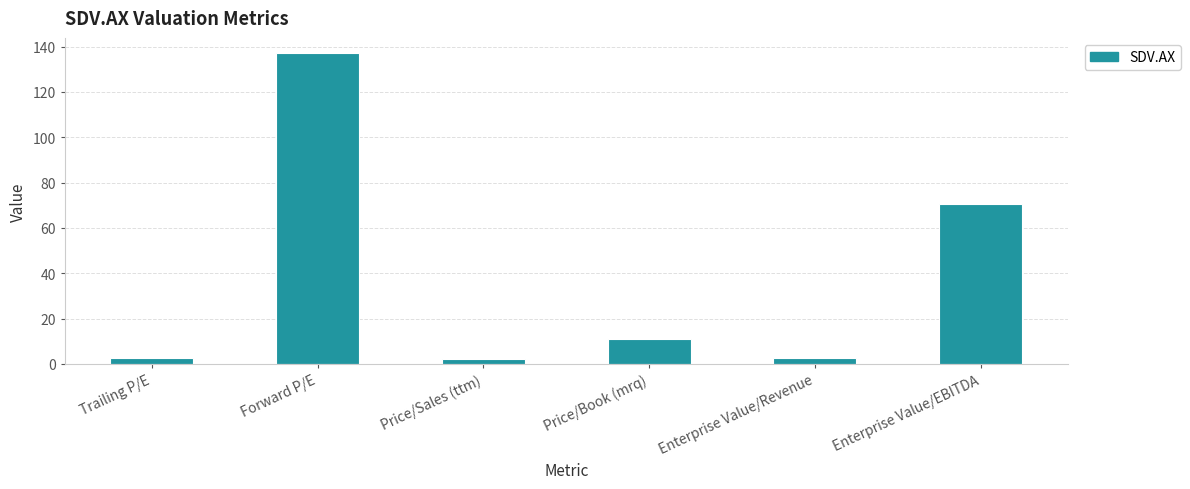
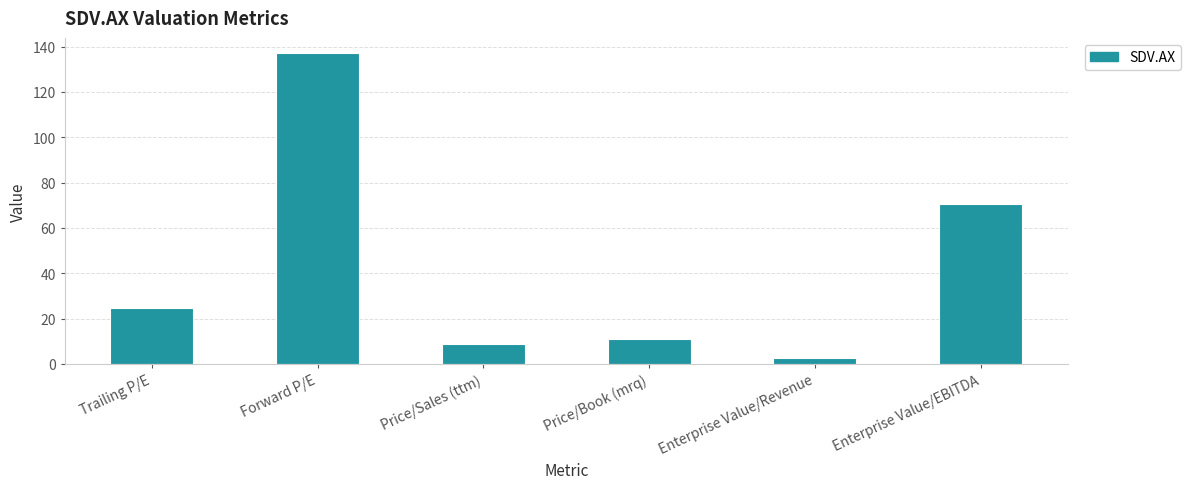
  {
-   "Trailing P/E": 3,
+   "Trailing P/E": 25,
    "Forward P/E": 137,
-   "Price/Sales (ttm)": 2,
+   "Price/Sales (ttm)": 9,
    "Price/Book (mrq)": 11,
    "Enterprise Value/Revenue": 2,
    "Enterprise Value/EBITDA": 70
  }
